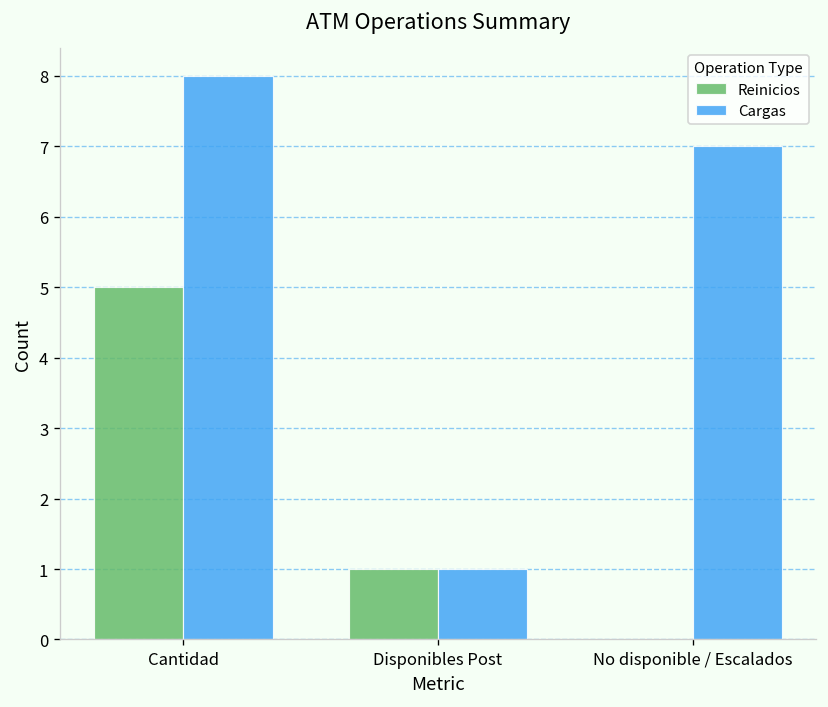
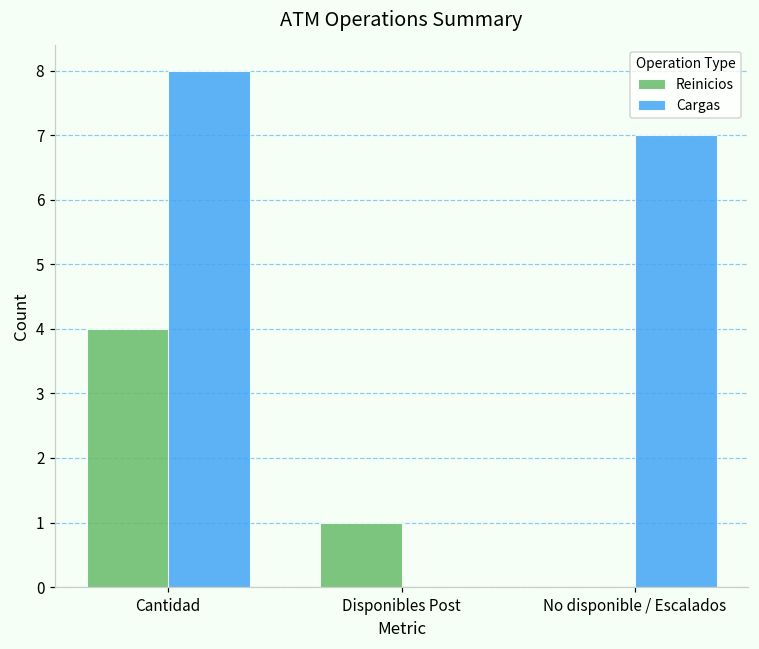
  {
    "Reinicios": {
-     "Cantidad": 5,
+     "Cantidad": 4,
      "Disponibles Post": 1,
      "No disponible / Escalados": 0
    },
    "Cargas": {
      "Cantidad": 8,
-     "Disponibles Post": 1,
+     "Disponibles Post": 0,
      "No disponible / Escalados": 7
    }
  }
